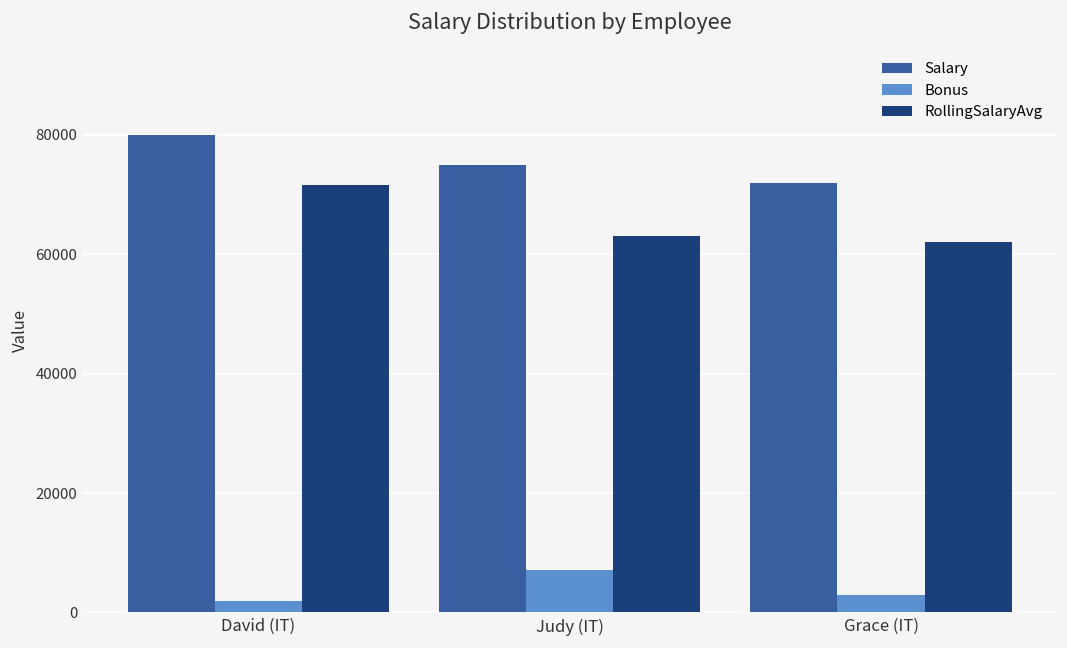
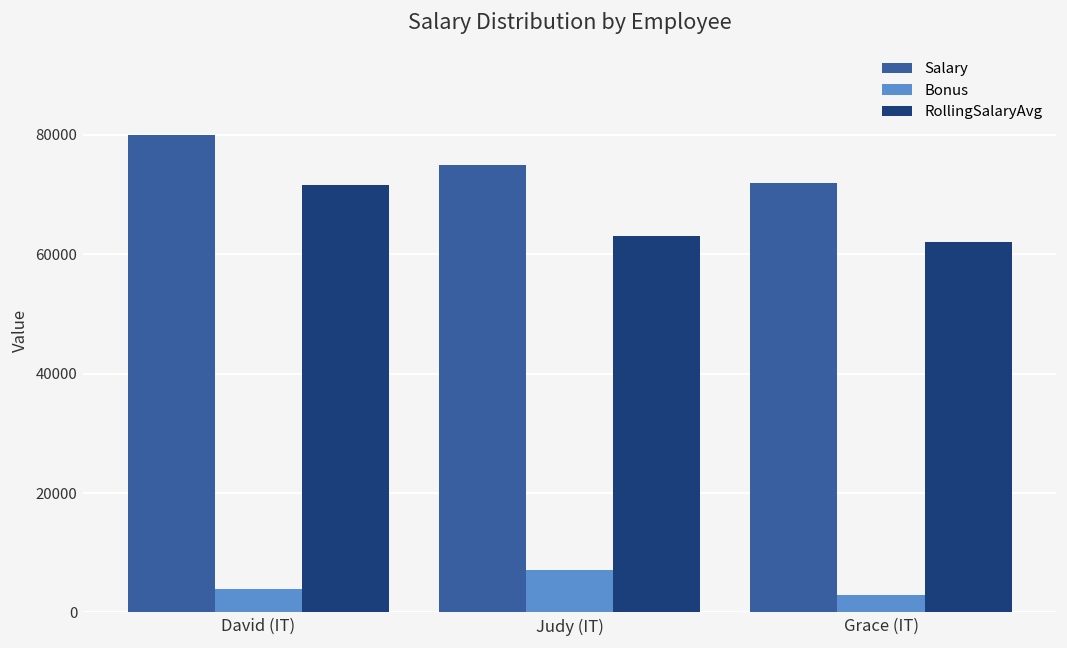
  {
    "Bonus": {
-     "David (IT)": 2000,
+     "David (IT)": 4000,
      "Judy (IT)": 7000,
      "Grace (IT)": 3000
    }
  }
